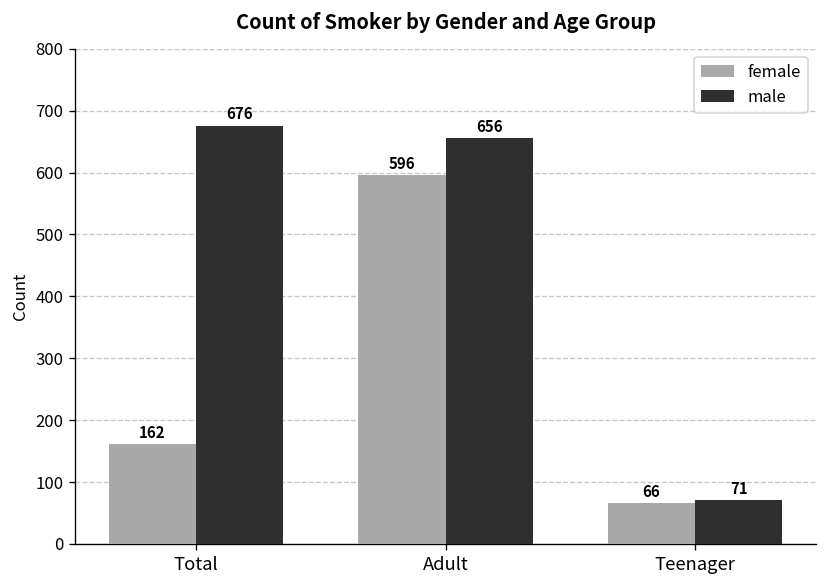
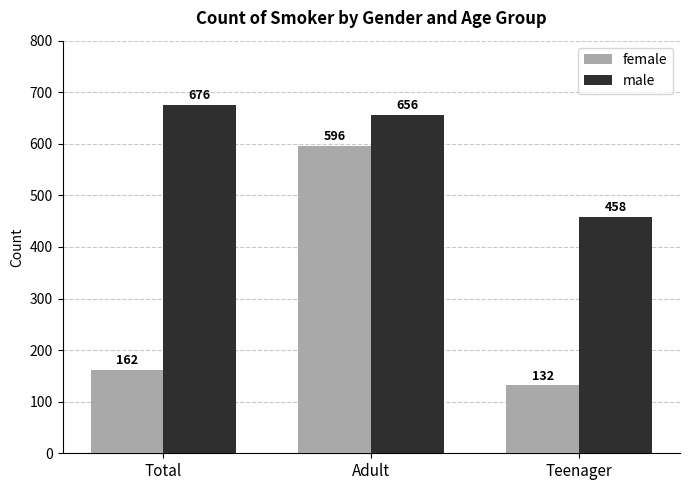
  {
    "female": {
      "Total": 162,
      "Adult": 596,
-     "Teenager": 66
+     "Teenager": 132
    },
    "male": {
      "Total": 676,
      "Adult": 656,
-     "Teenager": 71
+     "Teenager": 458
    }
  }
